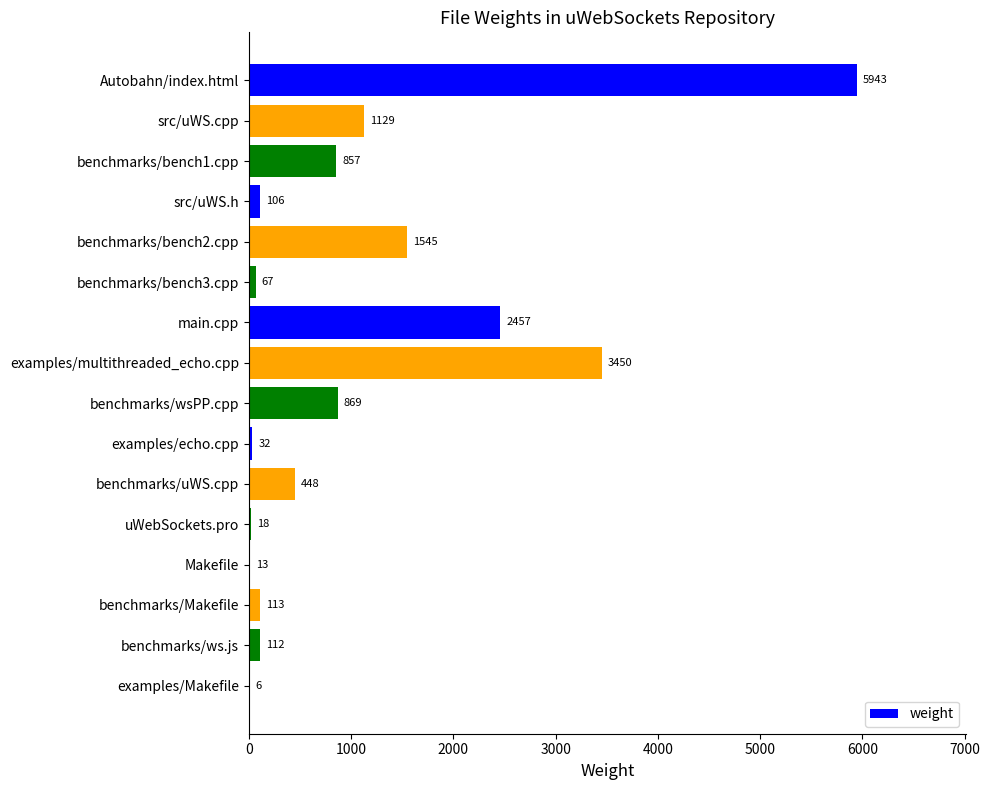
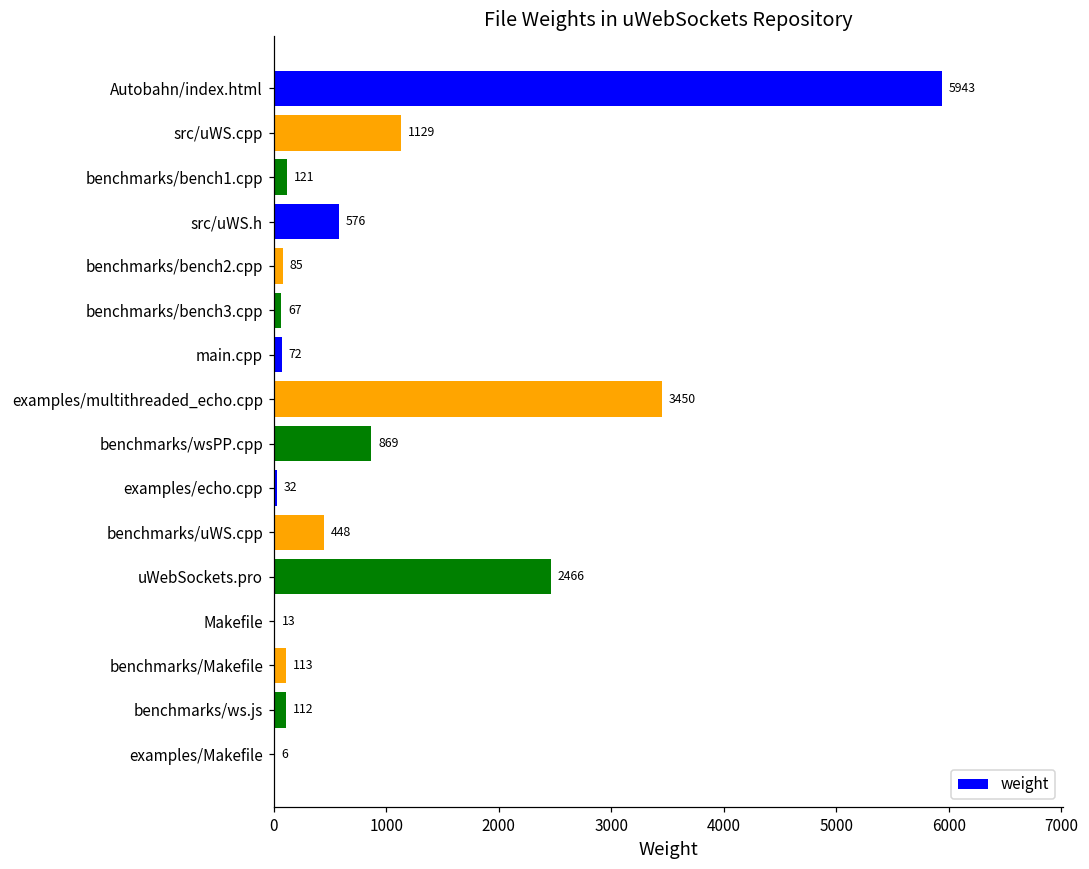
  {
    "Autobahn/index.html": 5943,
    "src/uWS.cpp": 1129,
-   "benchmarks/bench1.cpp": 857,
-   "src/uWS.h": 106,
-   "benchmarks/bench2.cpp": 1545,
+   "benchmarks/bench1.cpp": 121,
+   "src/uWS.h": 576,
+   "benchmarks/bench2.cpp": 85,
    "benchmarks/bench3.cpp": 67,
-   "main.cpp": 2457,
+   "main.cpp": 72,
    "examples/multithreaded_echo.cpp": 3450,
    "benchmarks/wsPP.cpp": 869,
    "examples/echo.cpp": 32,
    "benchmarks/uWS.cpp": 448,
-   "uWebSockets.pro": 18,
+   "uWebSockets.pro": 2466,
    "Makefile": 13,
    "benchmarks/Makefile": 113,
    "benchmarks/ws.js": 112,
    "examples/Makefile": 6
  }
